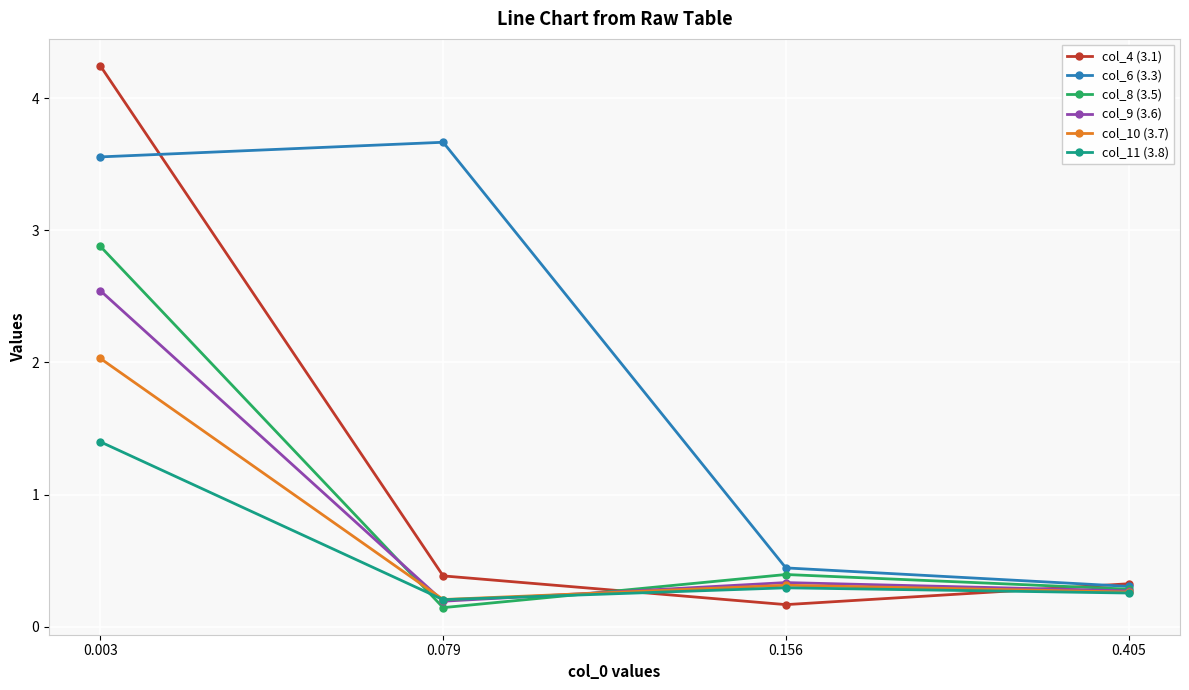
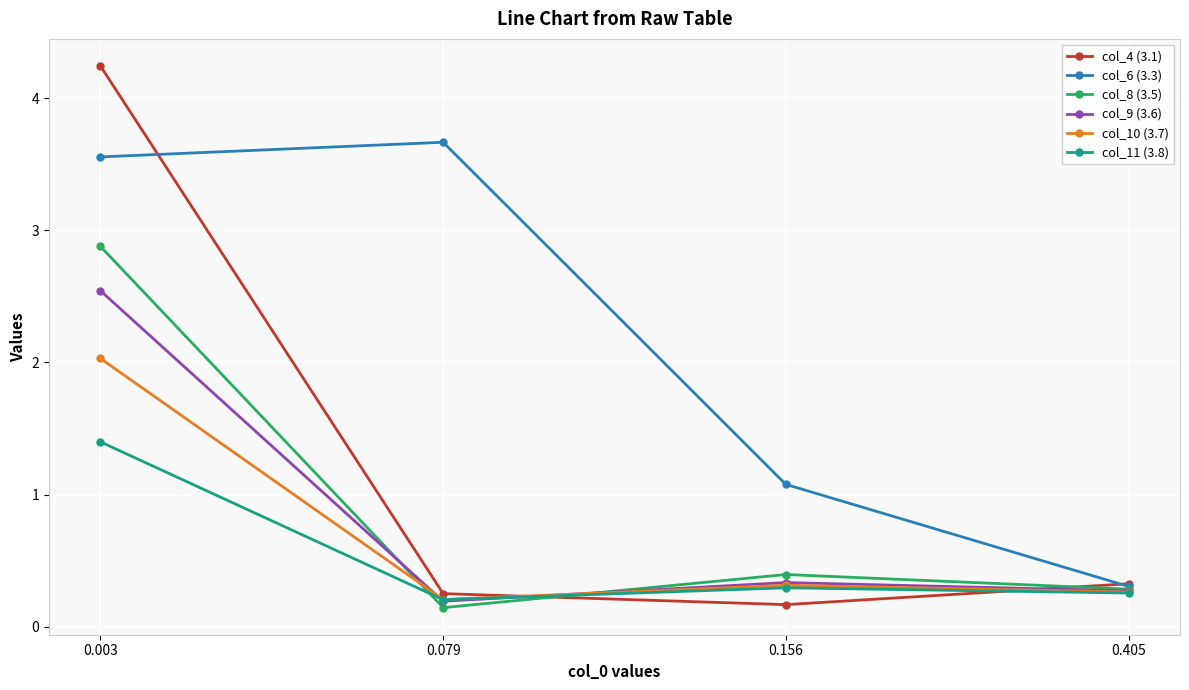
  {
    "col_4 (3.1)": {
      "0.003": 4.25,
-     "0.079": 0.38,
+     "0.079": 0.25,
      "0.156": 0.17,
      "0.405": 0.32
    },
    "col_6 (3.3)": {
      "0.003": 3.56,
      "0.079": 3.67,
-     "0.156": 0.44,
+     "0.156": 1.08,
      "0.405": 0.30
    },
    "col_9 (3.6)": {
      "0.003": 2.54,
      "0.156": 0.33
    },
    "col_10 (3.7)": {
      "0.003": 2.03,
      "0.156": 0.31
    }
  }
